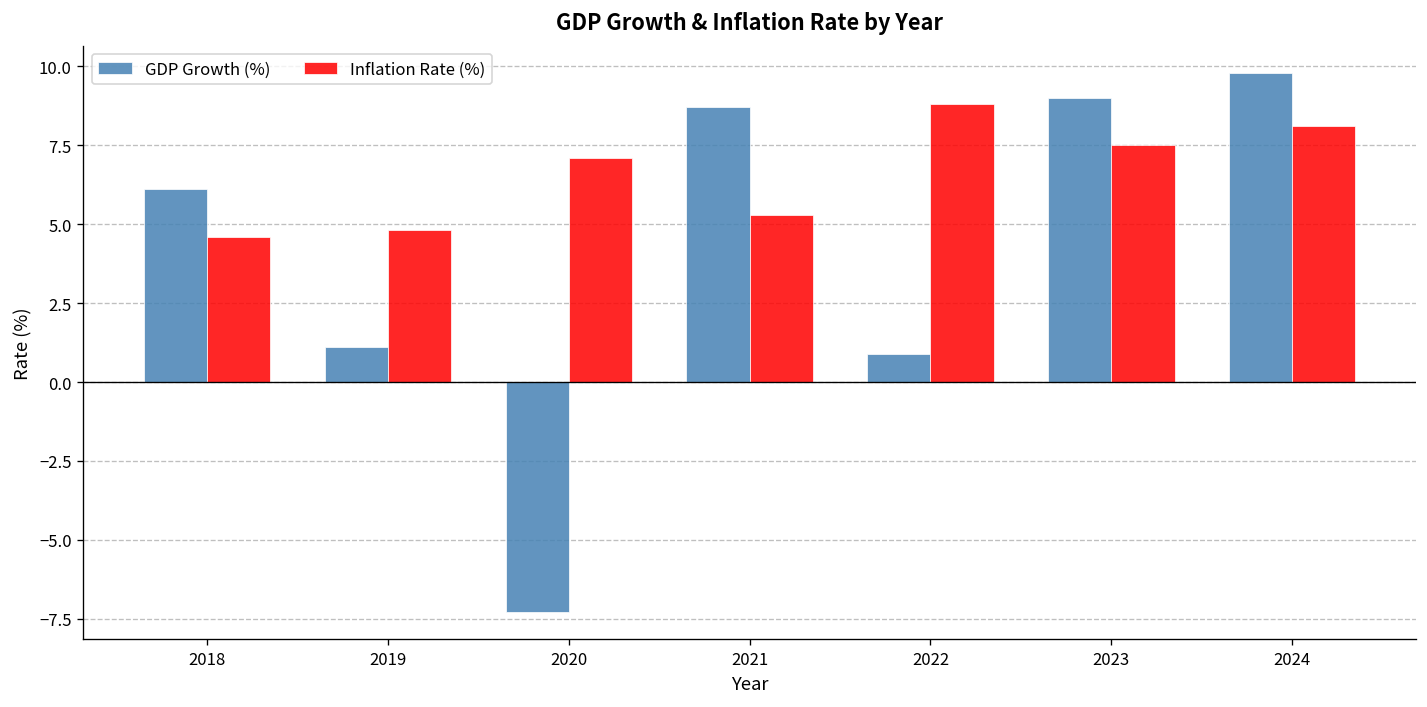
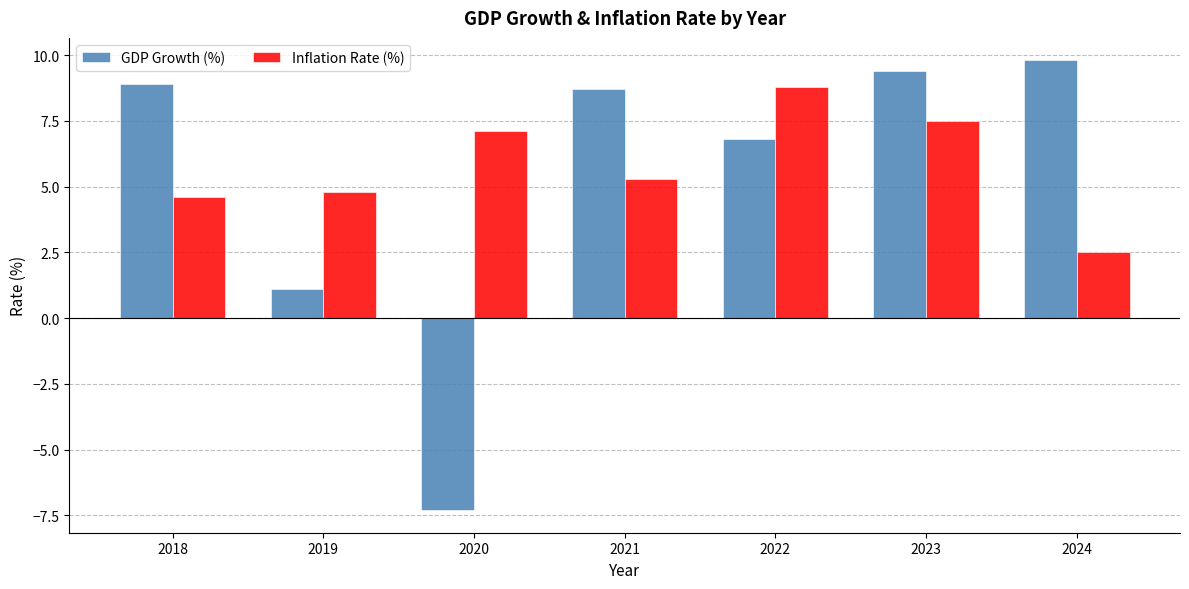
  {
    "GDP Growth (%)": {
-     "2018": 6.1,
+     "2018": 8.9,
      "2019": 1.1,
      "2020": -7.3,
      "2021": 8.7,
-     "2022": 0.9,
-     "2023": 9.0,
+     "2022": 6.8,
+     "2023": 9.4,
      "2024": 9.8
    },
    "Inflation Rate (%)": {
      "2018": 4.6,
      "2019": 4.8,
      "2020": 7.1,
      "2021": 5.3,
      "2022": 8.8,
      "2023": 7.5,
-     "2024": 8.1
+     "2024": 2.5
    }
  }
